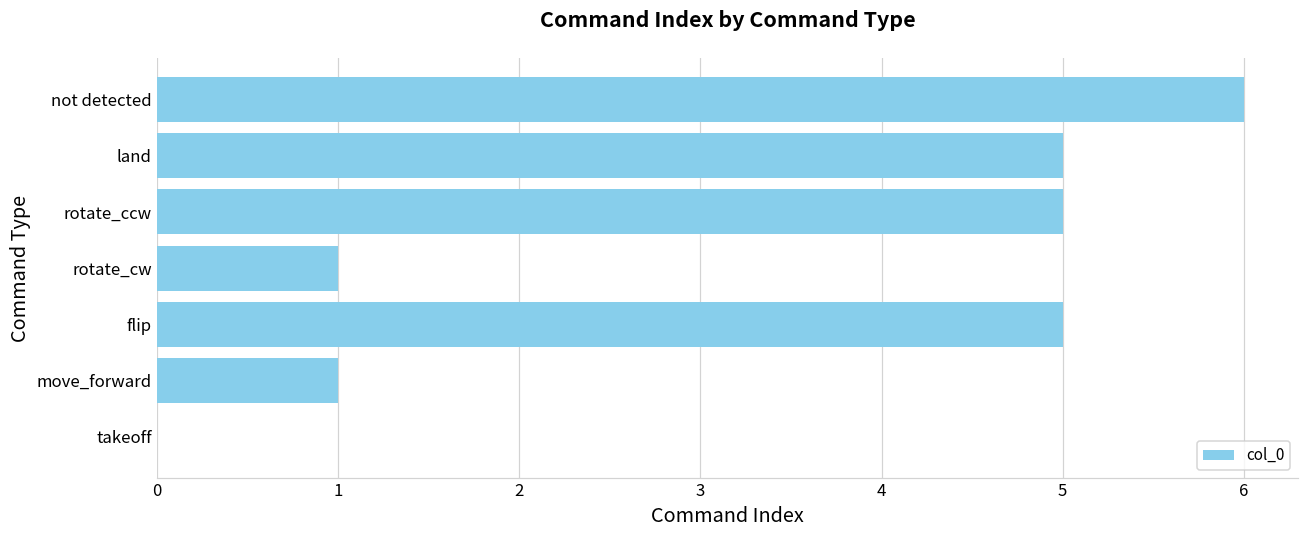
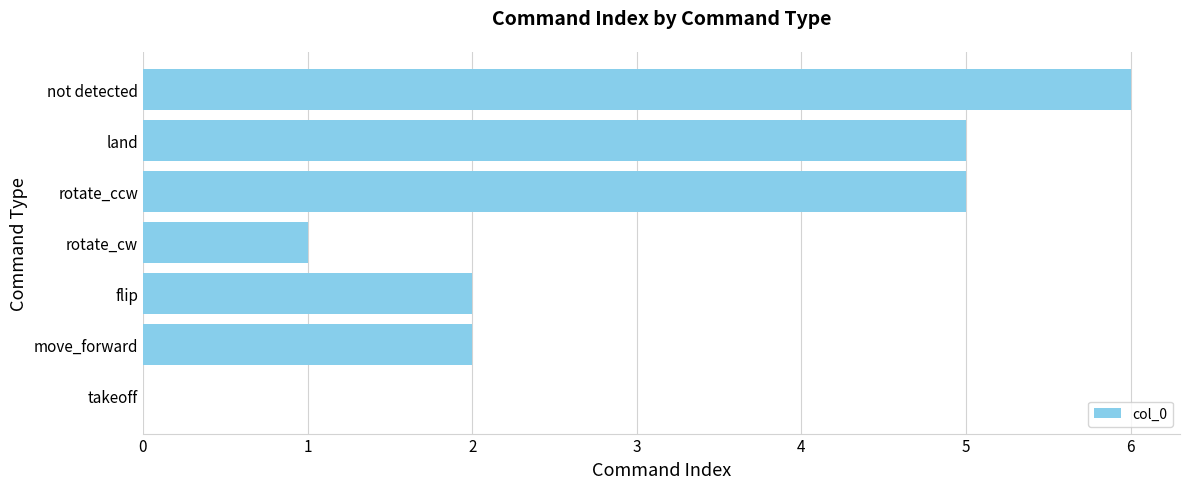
  {
    "not detected": 6,
    "land": 5,
    "rotate_ccw": 5,
    "rotate_cw": 1,
-   "flip": 5,
-   "move_forward": 1,
+   "flip": 2,
+   "move_forward": 2,
    "takeoff": 0
  }
